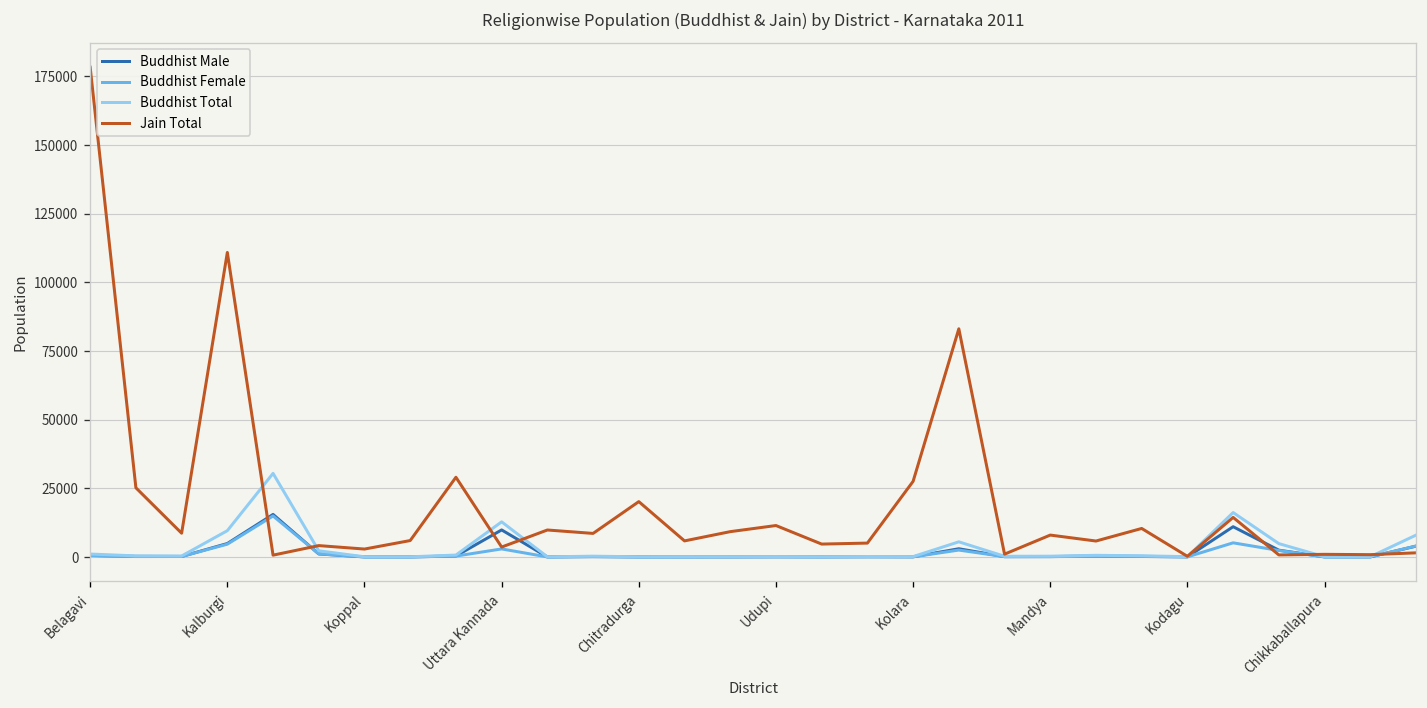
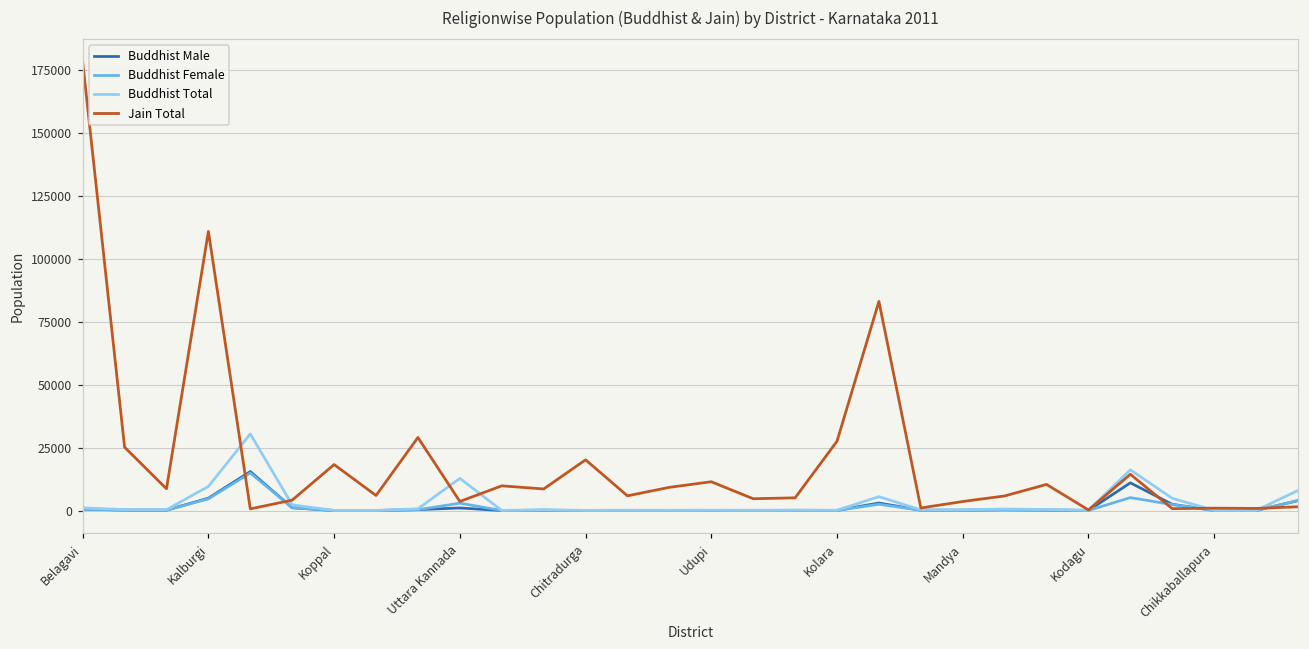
  {
    "Buddhist Male": {
-     "Uttara Kannada": 10000
+     "Uttara Kannada": 1000
    },
    "Jain Total": {
      "Belagavi": 178000,
      "Kalburgi": 111000,
-     "Koppal": 3000,
+     "Koppal": 18000,
      "Chitradurga": 20000,
      "Udupi": 11000,
      "Kolara": 28000,
-     "Mandya": 8000
+     "Mandya": 4000
    }
  }
